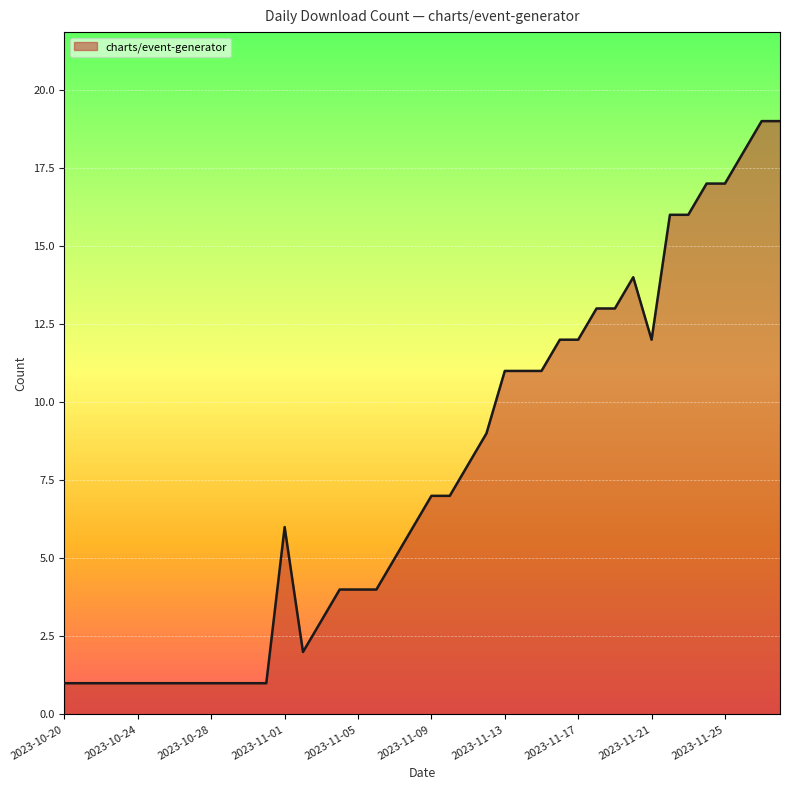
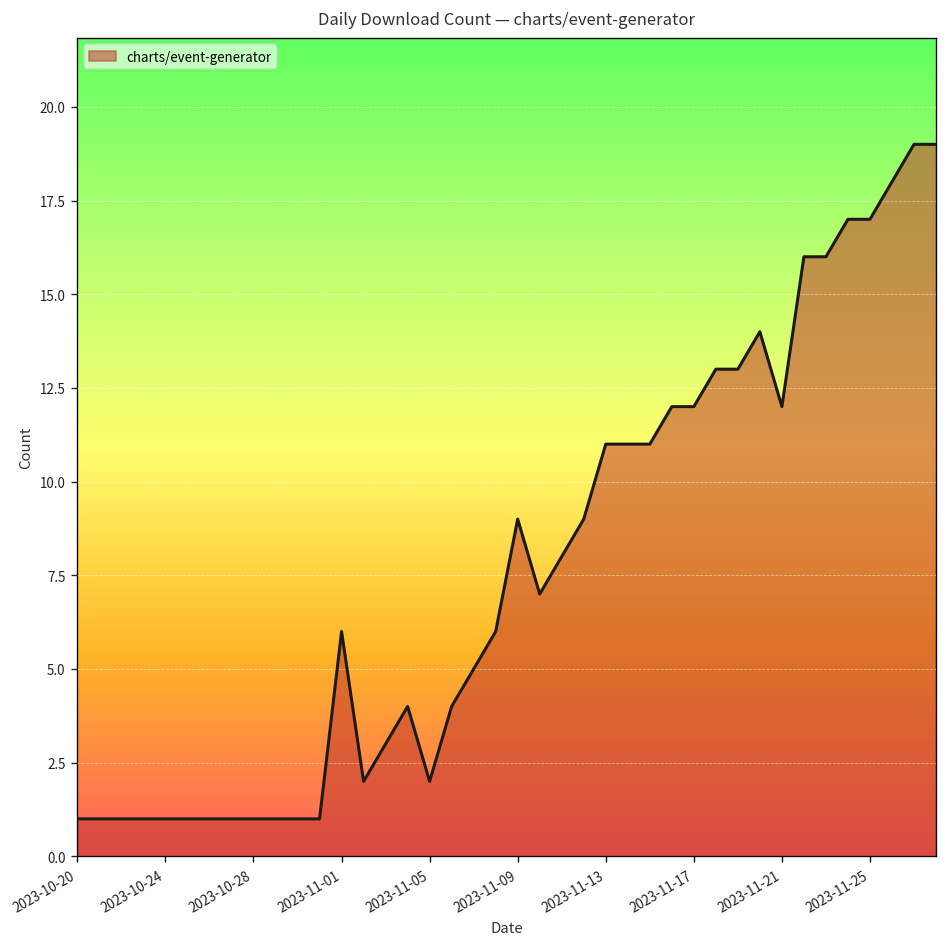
  {
    "2023-10-20": 1,
    "2023-10-24": 1,
    "2023-10-28": 1,
    "2023-11-01": 6,
-   "2023-11-05": 4,
-   "2023-11-09": 7,
+   "2023-11-05": 2,
+   "2023-11-09": 9,
    "2023-11-13": 11,
    "2023-11-17": 12,
    "2023-11-21": 12,
    "2023-11-25": 17
  }
